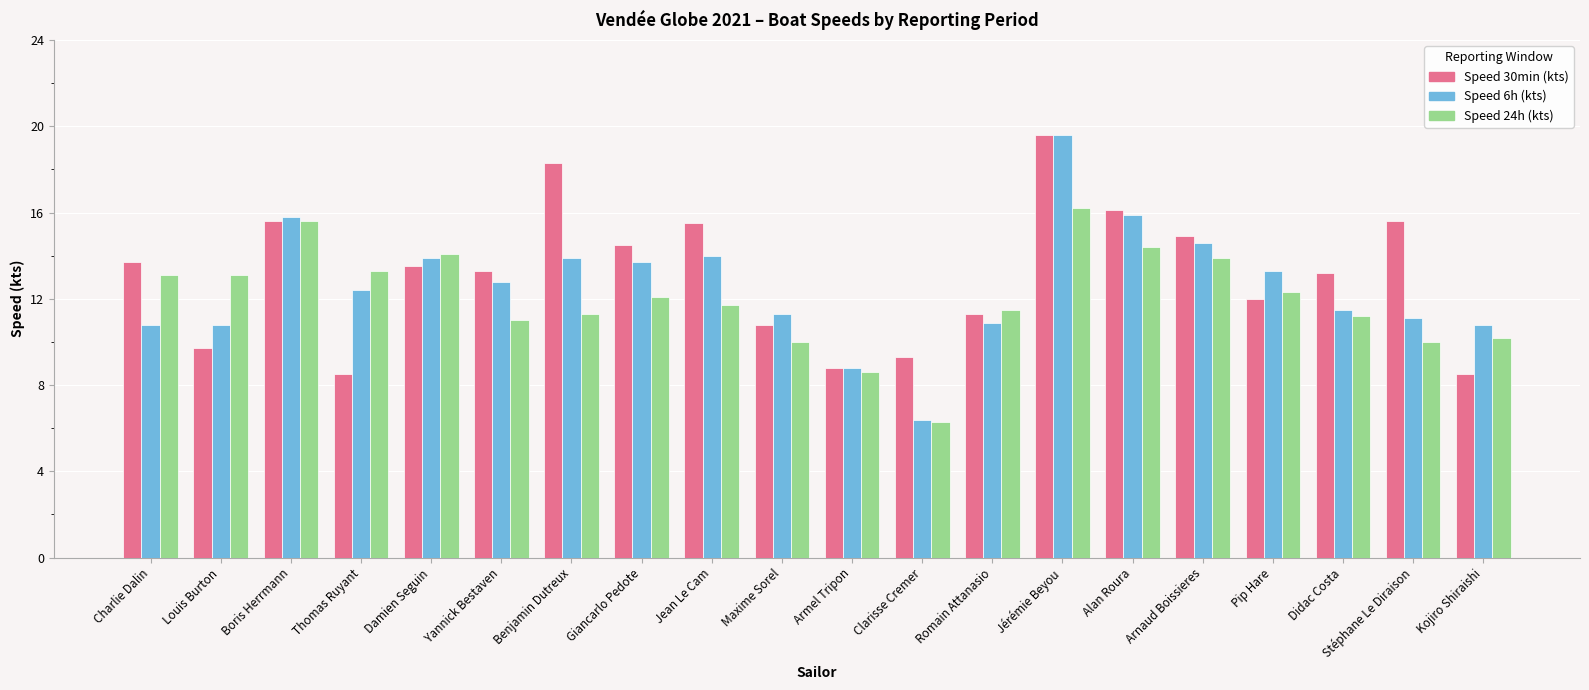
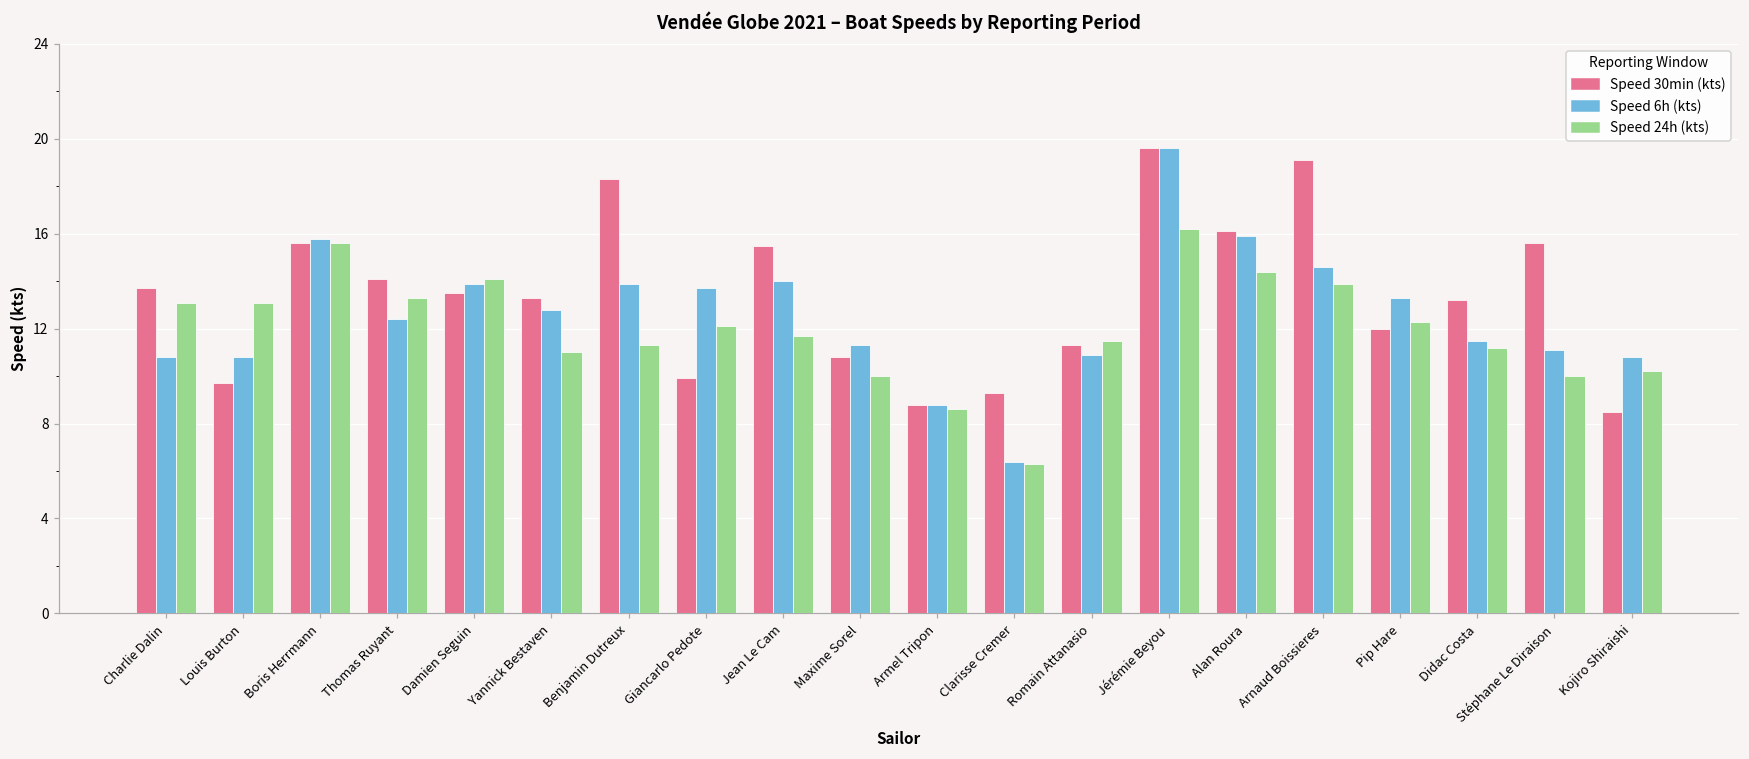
  {
    "Speed 30min (kts)": {
      "Charlie Dalin": 13.7,
      "Louis Burton": 9.7,
      "Boris Herrmann": 15.6,
-     "Thomas Ruyant": 8.5,
+     "Thomas Ruyant": 14.1,
      "Damien Seguin": 13.5,
      "Yannick Bestaven": 13.3,
      "Benjamin Dutreux": 18.3,
-     "Giancarlo Pedote": 14.5,
+     "Giancarlo Pedote": 9.9,
      "Jean Le Cam": 15.5,
      "Maxime Sorel": 10.8,
      "Armel Tripon": 8.8,
      "Clarisse Cremer": 9.3,
      "Romain Attanasio": 11.3,
      "Jérémie Beyou": 19.6,
      "Alan Roura": 16.1,
-     "Arnaud Boissieres": 14.9,
+     "Arnaud Boissieres": 19.1,
      "Pip Hare": 12.0,
      "Didac Costa": 13.2,
      "Stéphane Le Diraison": 15.6,
      "Kojiro Shiraishi": 8.5
    },
    "Speed 6h (kts)": {
      "Charlie Dalin": 10.8,
      "Louis Burton": 10.8,
      "Boris Herrmann": 15.8,
      "Thomas Ruyant": 12.4,
      "Damien Seguin": 13.9,
      "Yannick Bestaven": 12.8,
      "Benjamin Dutreux": 13.9,
      "Giancarlo Pedote": 13.7,
      "Jean Le Cam": 14.0,
      "Maxime Sorel": 11.3,
      "Armel Tripon": 8.8,
      "Clarisse Cremer": 6.4,
      "Romain Attanasio": 10.9,
      "Jérémie Beyou": 19.6,
      "Alan Roura": 15.9,
      "Arnaud Boissieres": 14.6,
      "Pip Hare": 13.3,
      "Didac Costa": 11.5,
      "Stéphane Le Diraison": 11.1,
      "Kojiro Shiraishi": 10.8
    },
    "Speed 24h (kts)": {
      "Charlie Dalin": 13.1,
      "Louis Burton": 13.1,
      "Boris Herrmann": 15.6,
      "Thomas Ruyant": 13.3,
      "Damien Seguin": 14.1,
      "Yannick Bestaven": 11.0,
      "Benjamin Dutreux": 11.3,
      "Giancarlo Pedote": 12.1,
      "Jean Le Cam": 11.7,
      "Maxime Sorel": 10.0,
      "Armel Tripon": 8.6,
      "Clarisse Cremer": 6.3,
      "Romain Attanasio": 11.5,
      "Jérémie Beyou": 16.2,
      "Alan Roura": 14.4,
      "Arnaud Boissieres": 13.9,
      "Pip Hare": 12.3,
      "Didac Costa": 11.2,
      "Stéphane Le Diraison": 10.0,
      "Kojiro Shiraishi": 10.2
    }
  }
